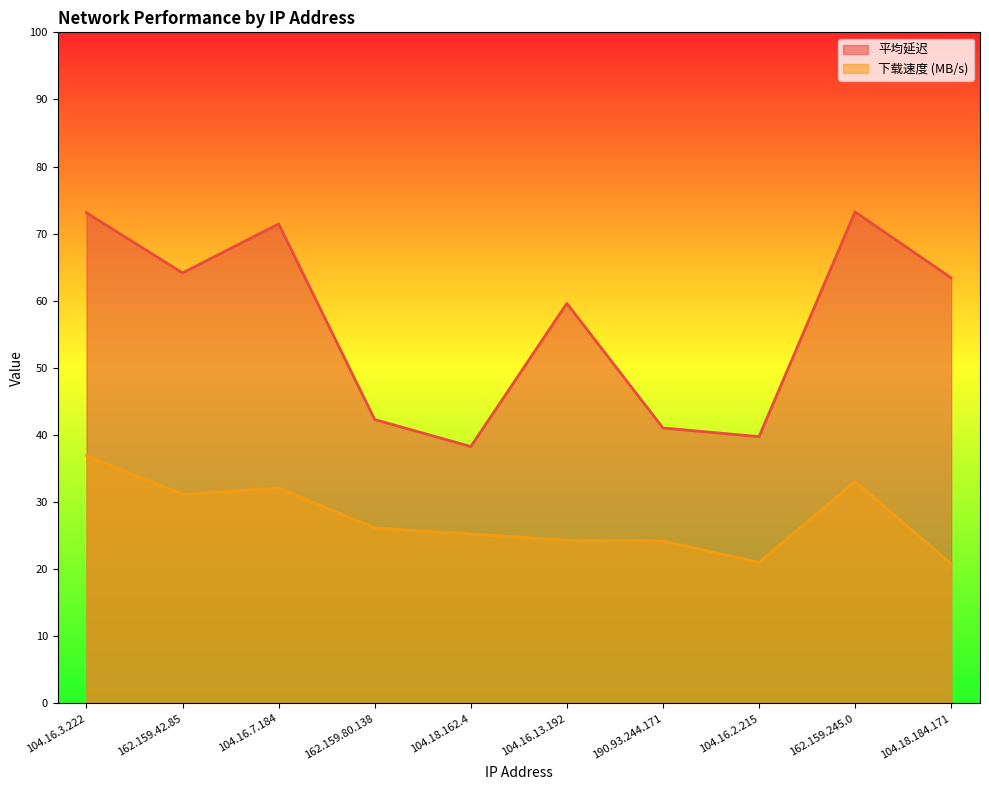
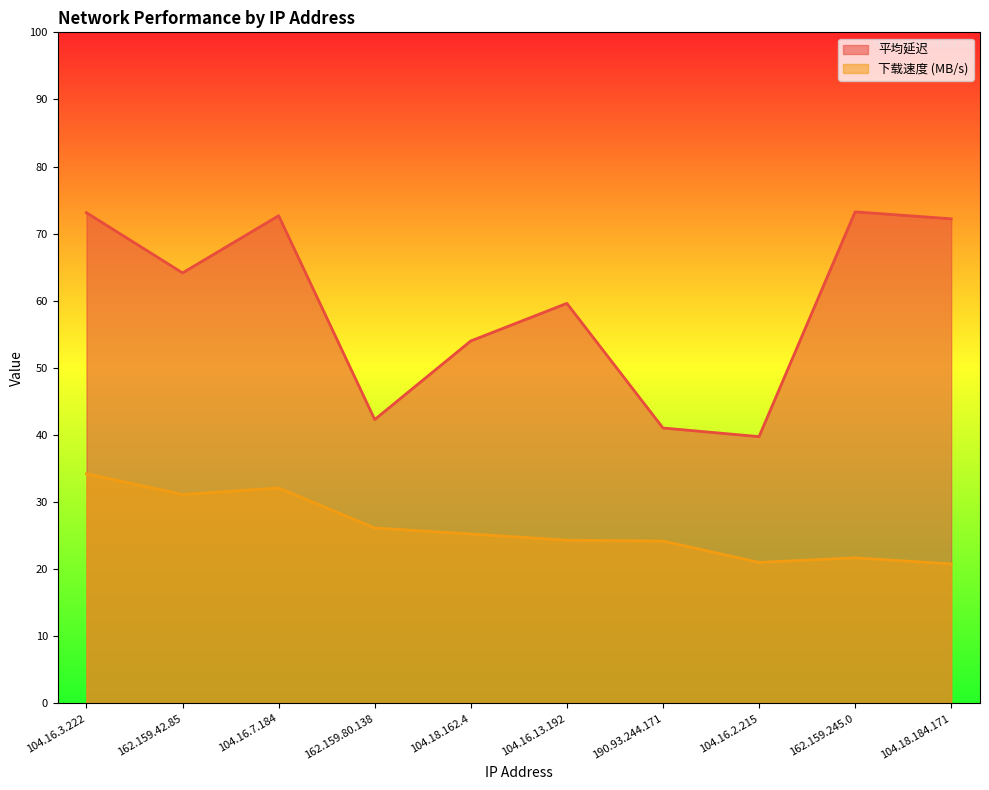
  {
    "平均延迟": {
      "104.16.3.222": 73,
      "162.159.42.85": 64,
-     "104.16.7.184": 71,
+     "104.16.7.184": 73,
      "162.159.80.138": 42,
-     "104.18.162.4": 38,
+     "104.18.162.4": 54,
      "104.16.13.192": 60,
      "190.93.244.171": 41,
      "104.16.2.215": 40,
      "162.159.245.0": 73,
-     "104.18.184.171": 63
+     "104.18.184.171": 72
    },
    "下载速度 (MB/s)": {
-     "104.16.3.222": 37,
+     "104.16.3.222": 34,
      "162.159.42.85": 31,
      "104.16.7.184": 32,
      "162.159.80.138": 26,
      "104.18.162.4": 25,
      "104.16.13.192": 24,
      "190.93.244.171": 24,
      "104.16.2.215": 21,
-     "162.159.245.0": 33,
+     "162.159.245.0": 22,
      "104.18.184.171": 21
    }
  }
